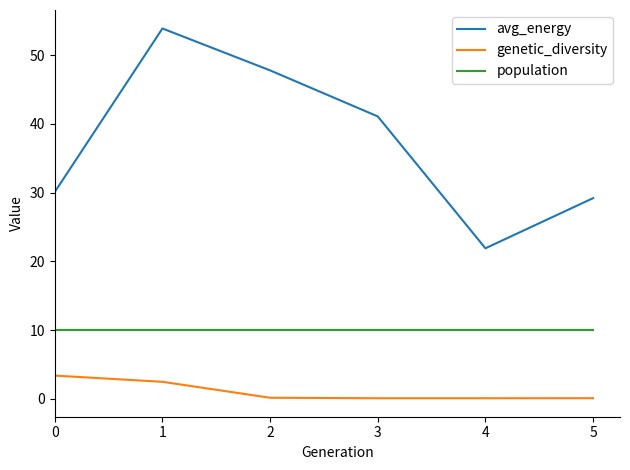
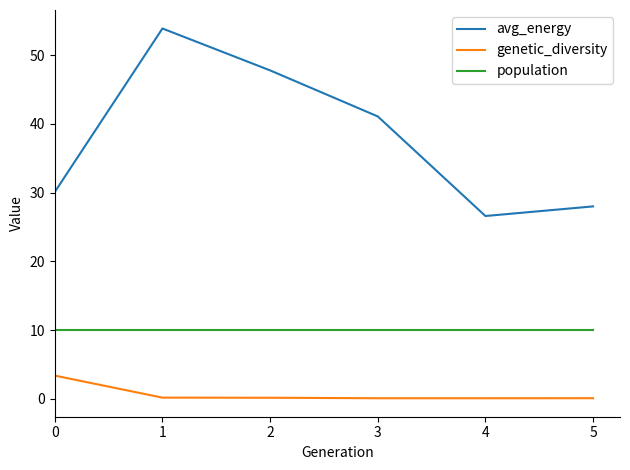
  {
    "avg_energy": {
      "0": 30,
      "1": 54,
      "2": 48,
      "3": 41,
-     "4": 22,
-     "5": 29
+     "4": 27,
+     "5": 28
    },
    "genetic_diversity": {
      "0": 3,
-     "1": 2,
+     "1": 0,
      "2": 0,
      "3": 0,
      "4": 0,
      "5": 0
    },
    "population": {
      "0": 10,
      "1": 10,
      "2": 10,
      "3": 10,
      "4": 10,
      "5": 10
    }
  }
